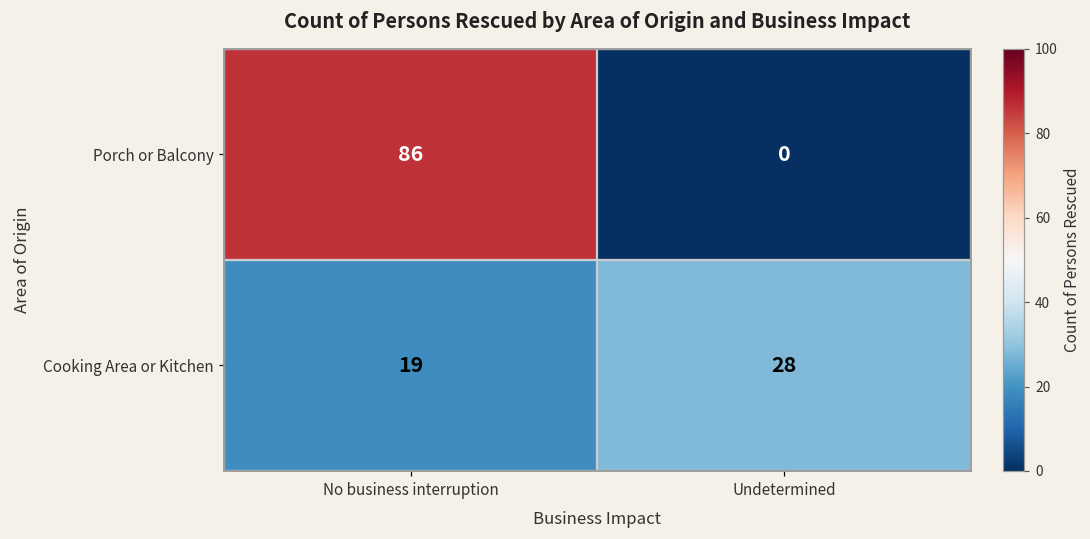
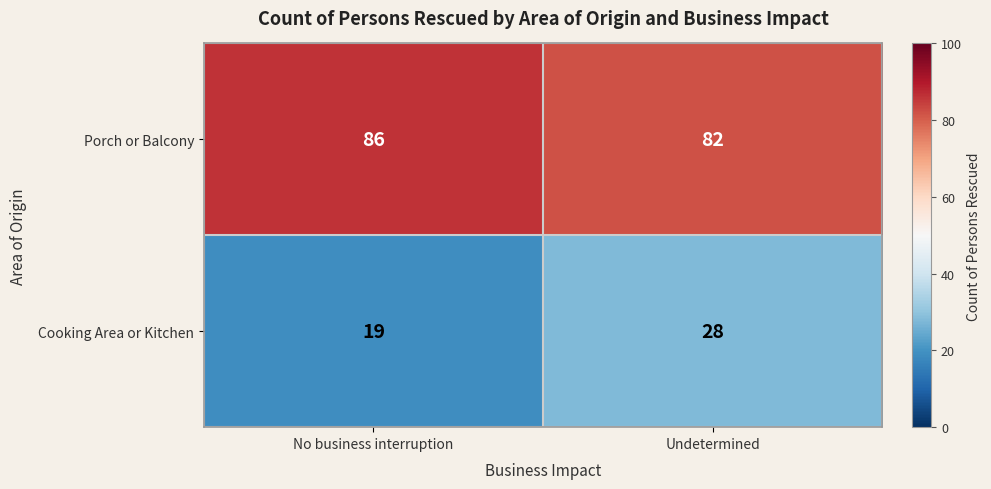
  {
    "Porch or Balcony": {
      "No business interruption": 86,
-     "Undetermined": 0
+     "Undetermined": 82
    },
    "Cooking Area or Kitchen": {
      "No business interruption": 19,
      "Undetermined": 28
    }
  }
